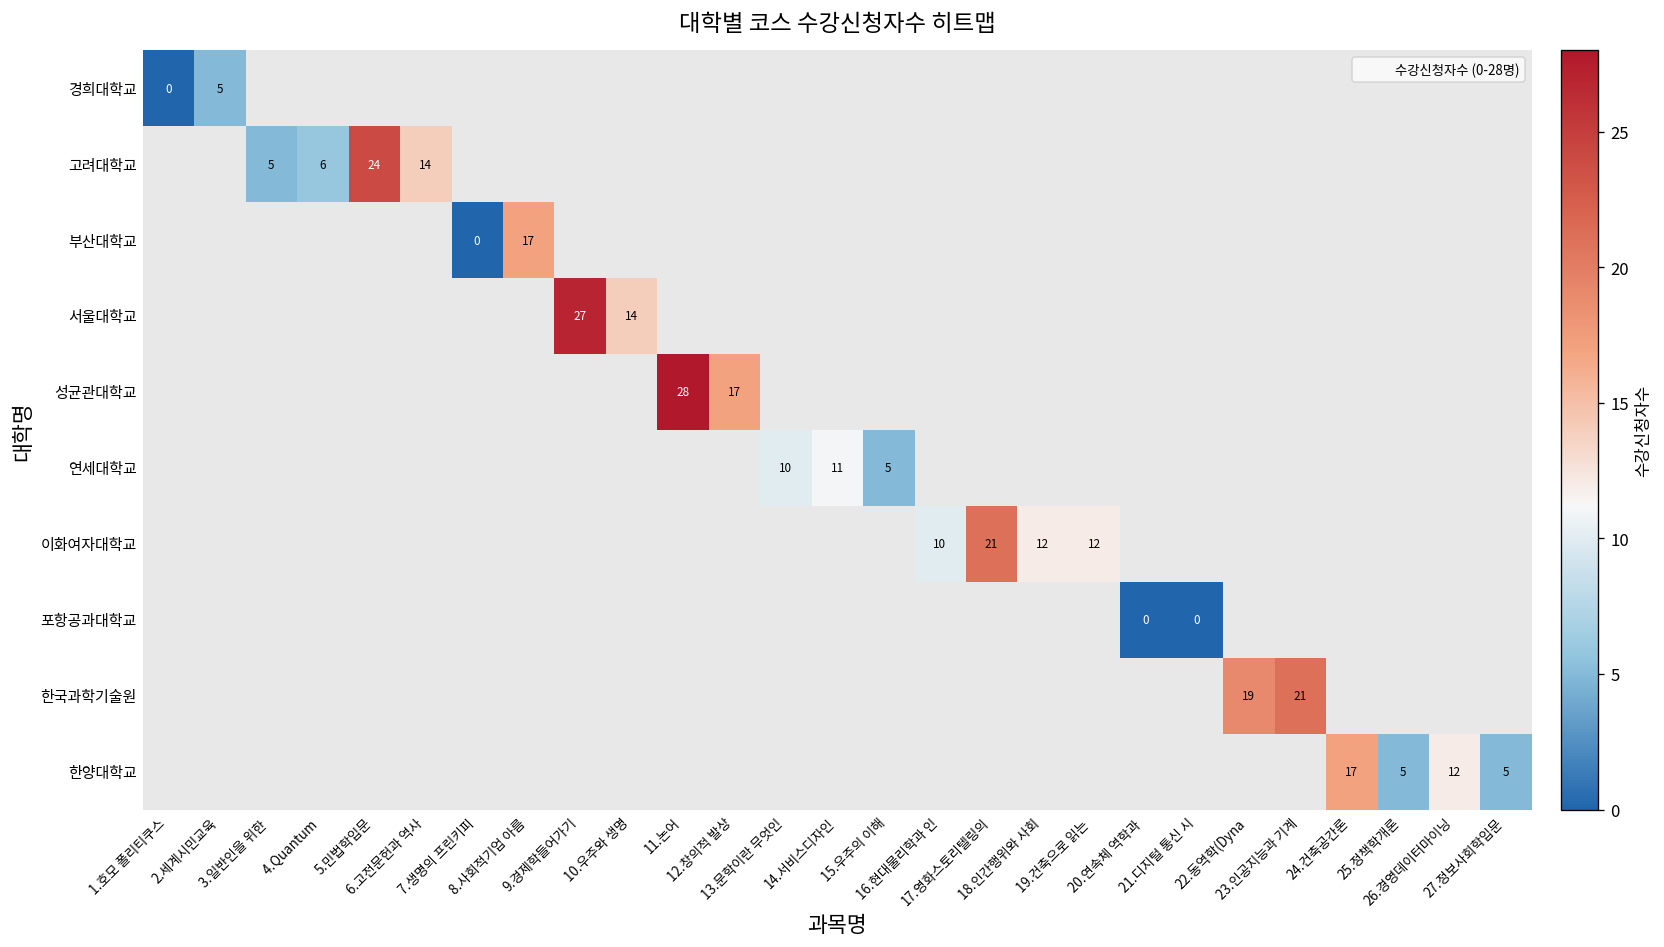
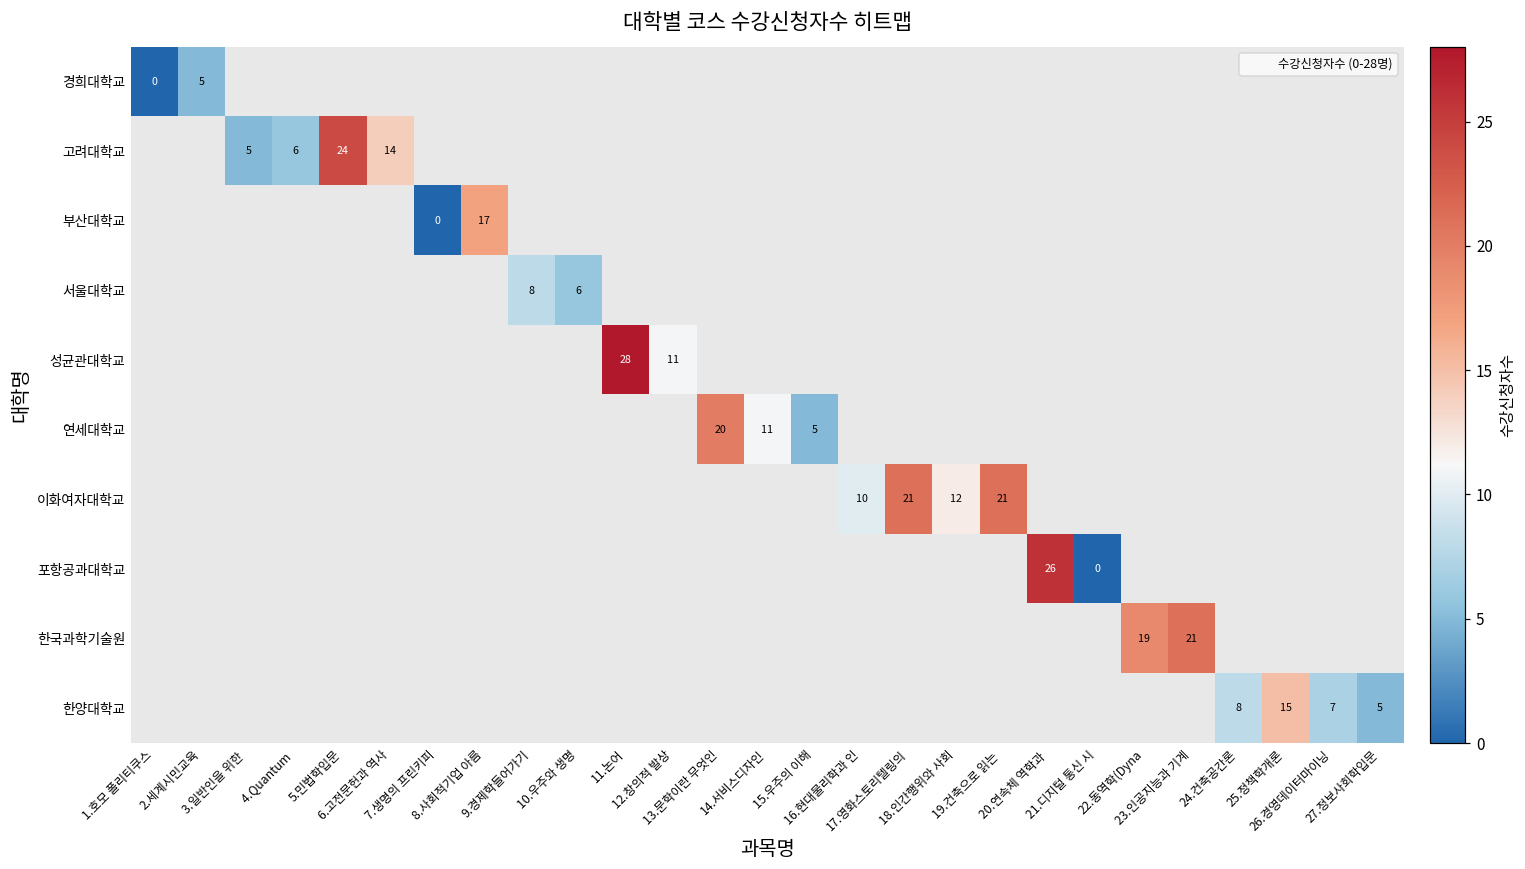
  {
    "경희대학교": {
      "1.호모 폴리티쿠스": 0,
      "2.세계시민교육": 5
    },
    "고려대학교": {
      "3.일반인을 위한": 5,
      "4.Quantum": 6,
      "5.민법학입문": 24,
      "6.고전문헌과 역사": 14
    },
    "부산대학교": {
      "7.생명의 프린키피": 0,
      "8.사회적기업 아름": 17
    },
    "서울대학교": {
-     "9.경제학들어가기": 27,
-     "10.우주와 생명": 14
+     "9.경제학들어가기": 8,
+     "10.우주와 생명": 6
    },
    "성균관대학교": {
      "11.논어": 28,
-     "12.창의적 발상": 17
+     "12.창의적 발상": 11
    },
    "연세대학교": {
-     "13.문학이란 무엇인": 10,
+     "13.문학이란 무엇인": 20,
      "14.서비스디자인": 11,
      "15.우주의 이해": 5
    },
    "이화여자대학교": {
      "16.현대물리학과 인": 10,
      "17.영화스토리텔링의": 21,
      "18.인간행위와 사회": 12,
-     "19.건축으로 읽는": 12
+     "19.건축으로 읽는": 21
    },
    "포항공과대학교": {
-     "20.연속체 역학과": 0,
+     "20.연속체 역학과": 26,
      "21.디지털 통신 시": 0
    },
    "한국과학기술원": {
      "22.동역학(Dyna": 19,
      "23.인공지능과 기계": 21
    },
    "한양대학교": {
-     "24.건축공간론": 17,
-     "25.정책학개론": 5,
-     "26.경영데이터마이닝": 12,
+     "24.건축공간론": 8,
+     "25.정책학개론": 15,
+     "26.경영데이터마이닝": 7,
      "27.정보사회학입문": 5
    }
  }
